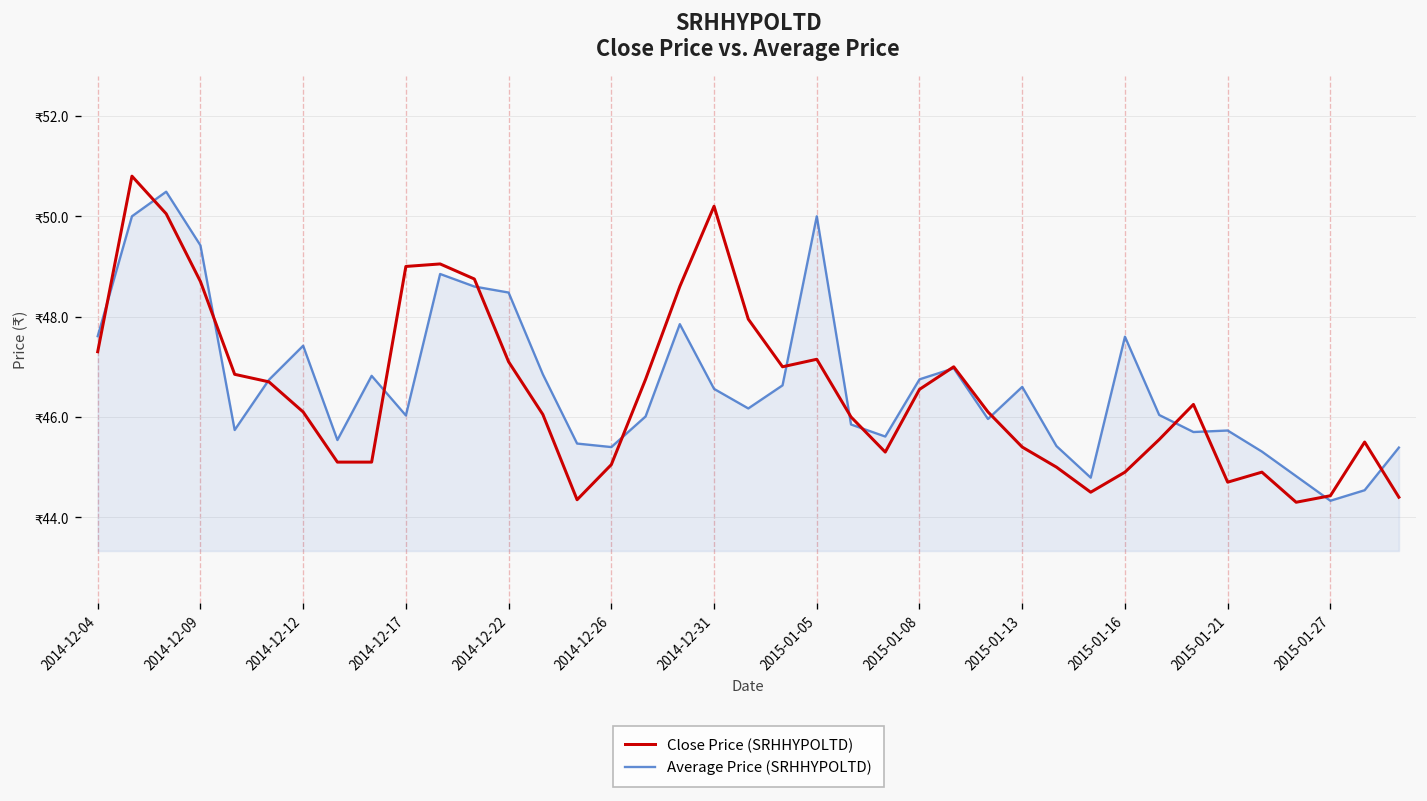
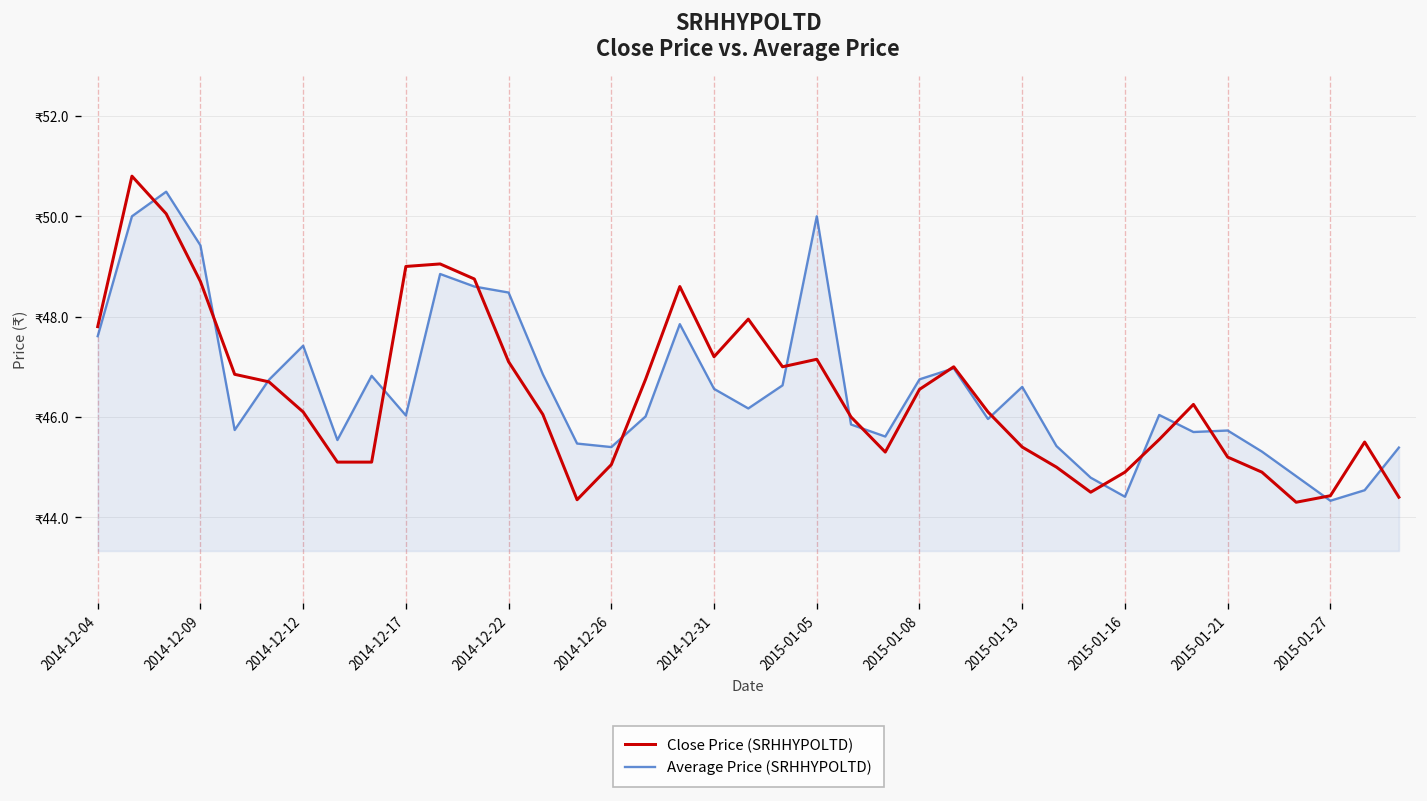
  {
    "Close Price (SRHHYPOLTD)": {
-     "2014-12-04": "₹47.3",
+     "2014-12-04": "₹47.8",
      "2014-12-09": "₹48.7",
      "2014-12-12": "₹46.1",
      "2014-12-17": "₹49.0",
      "2014-12-22": "₹47.1",
      "2014-12-26": "₹45.1",
-     "2014-12-31": "₹50.2",
+     "2014-12-31": "₹47.2",
      "2015-01-05": "₹47.2",
      "2015-01-08": "₹46.6",
      "2015-01-13": "₹45.4",
      "2015-01-16": "₹44.9",
-     "2015-01-21": "₹44.7",
+     "2015-01-21": "₹45.2",
      "2015-01-27": "₹44.4"
    },
    "Average Price (SRHHYPOLTD)": {
      "2014-12-04": "₹47.6",
      "2014-12-09": "₹49.4",
      "2014-12-12": "₹47.4",
      "2014-12-17": "₹46.0",
      "2014-12-22": "₹48.5",
      "2014-12-26": "₹45.4",
      "2014-12-31": "₹46.6",
      "2015-01-05": "₹50.0",
      "2015-01-08": "₹46.8",
      "2015-01-13": "₹46.6",
-     "2015-01-16": "₹47.6",
+     "2015-01-16": "₹44.4",
      "2015-01-21": "₹45.7",
      "2015-01-27": "₹44.3"
    }
  }
